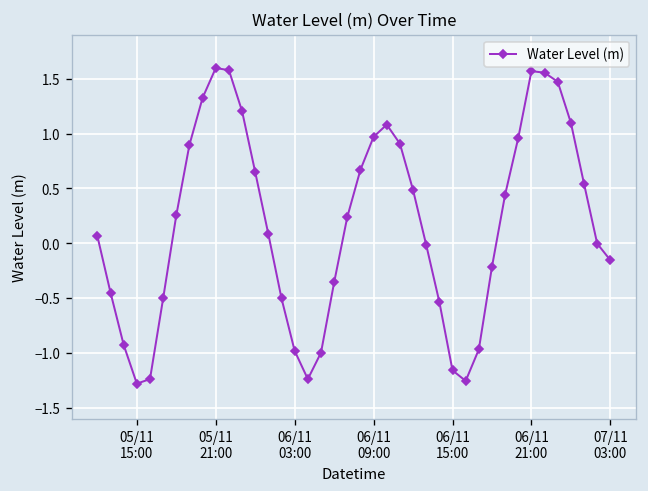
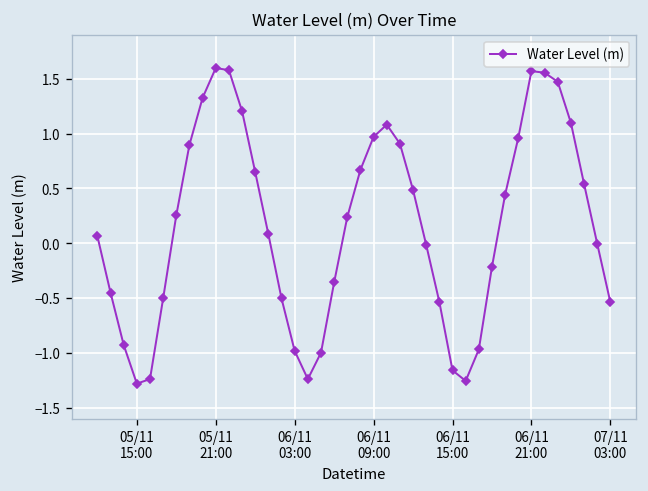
  {
    "05/11 15:00": -1.3,
    "05/11 21:00": 1.6,
    "06/11 03:00": -1.0,
    "06/11 09:00": 1.0,
    "06/11 15:00": -1.2,
    "06/11 21:00": 1.6,
-   "07/11 03:00": -0.2
+   "07/11 03:00": -0.5
  }
